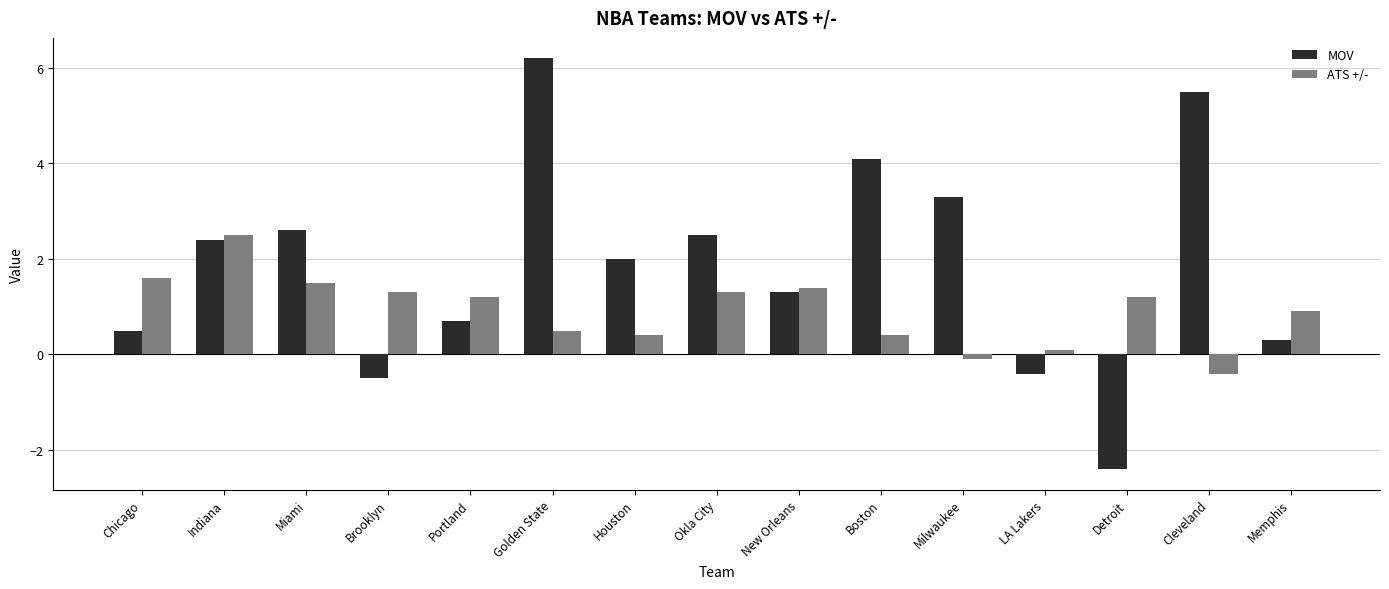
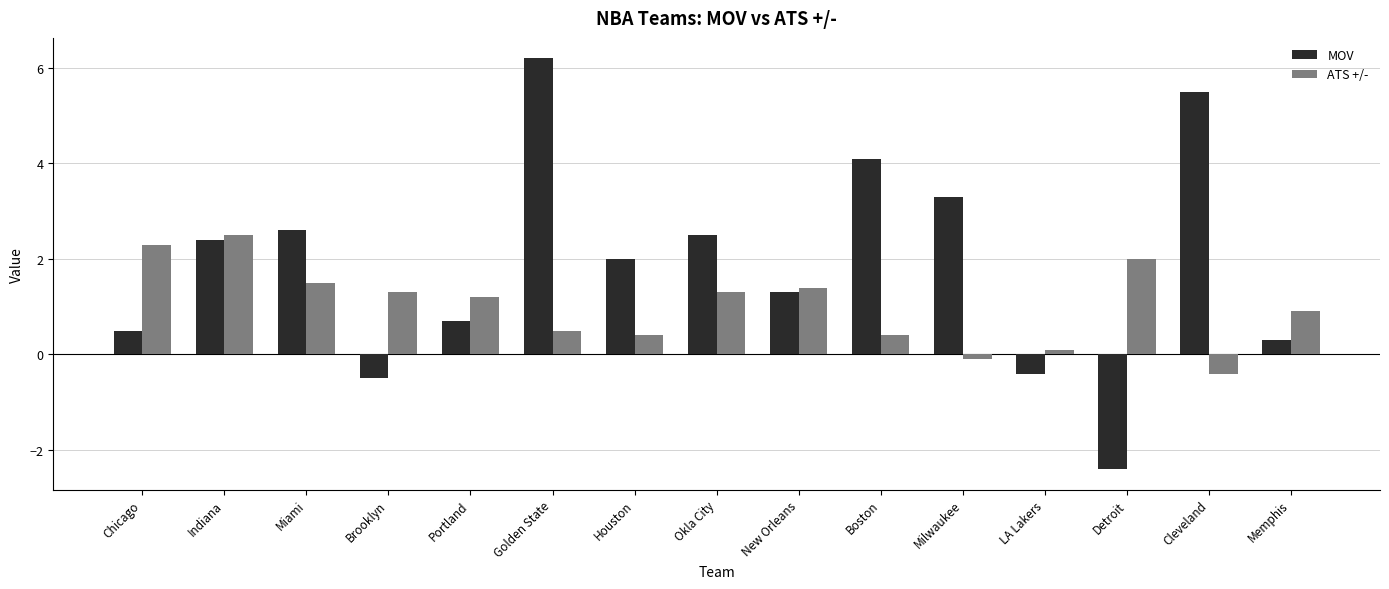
  {
    "MOV": {
      "Chicago": 0.5,
      "Indiana": 2.4,
      "Miami": 2.6,
      "Brooklyn": -0.5,
      "Portland": 0.7,
      "Golden State": 6.2,
      "Houston": 2.0,
      "Okla City": 2.5,
      "New Orleans": 1.3,
      "Boston": 4.1,
      "Milwaukee": 3.3,
      "LA Lakers": -0.4,
      "Detroit": -2.4,
      "Cleveland": 5.5,
      "Memphis": 0.3
    },
    "ATS +/-": {
-     "Chicago": 1.6,
+     "Chicago": 2.3,
      "Indiana": 2.5,
      "Miami": 1.5,
      "Brooklyn": 1.3,
      "Portland": 1.2,
      "Golden State": 0.5,
      "Houston": 0.4,
      "Okla City": 1.3,
      "New Orleans": 1.4,
      "Boston": 0.4,
      "Milwaukee": -0.1,
      "LA Lakers": 0.1,
-     "Detroit": 1.2,
+     "Detroit": 2.0,
      "Cleveland": -0.4,
      "Memphis": 0.9
    }
  }
